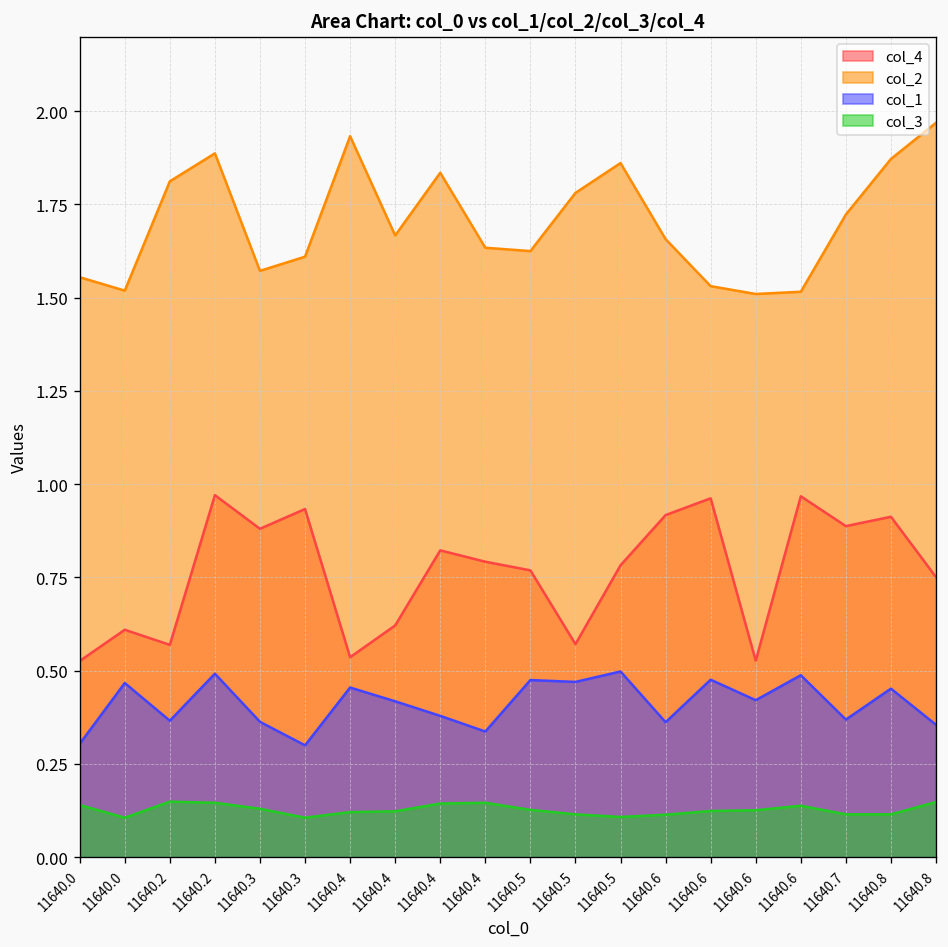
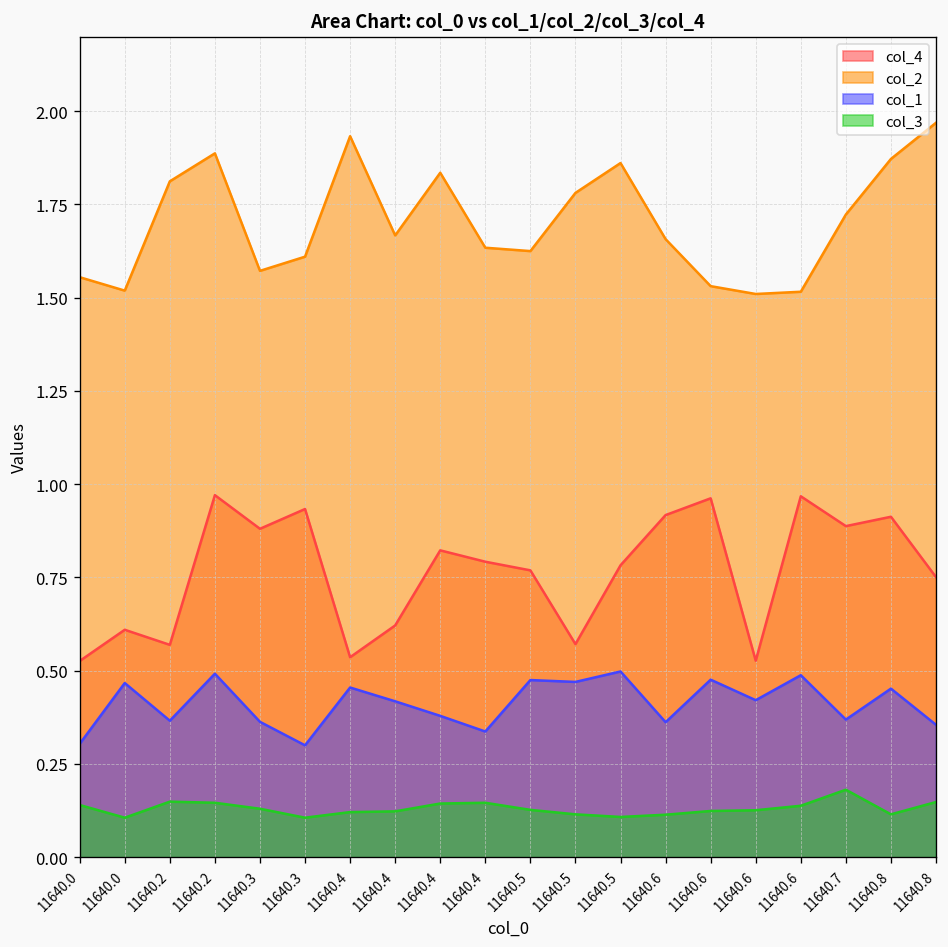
  {
    "col_4": {
      "11640.7": 0.89
    },
    "col_2": {
      "11640.7": 1.72
    },
    "col_1": {
      "11640.7": 0.37
    },
    "col_3": {
-     "11640.7": 0.12
+     "11640.7": 0.18
    }
  }
